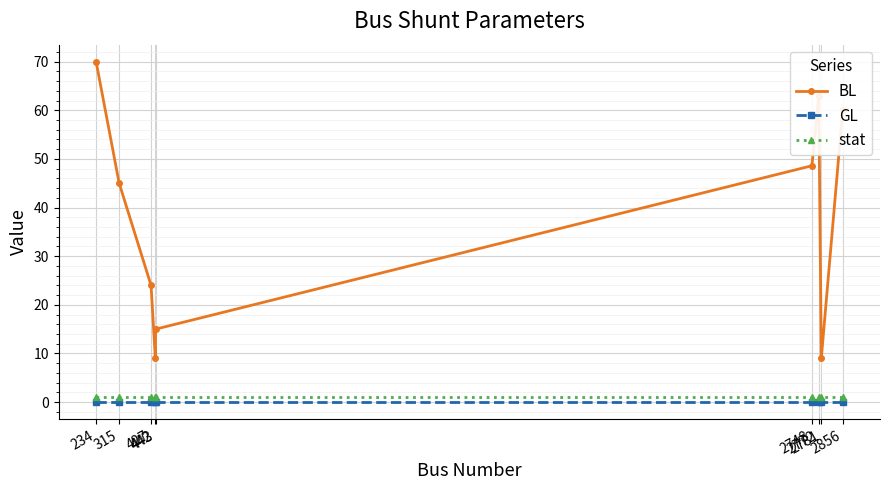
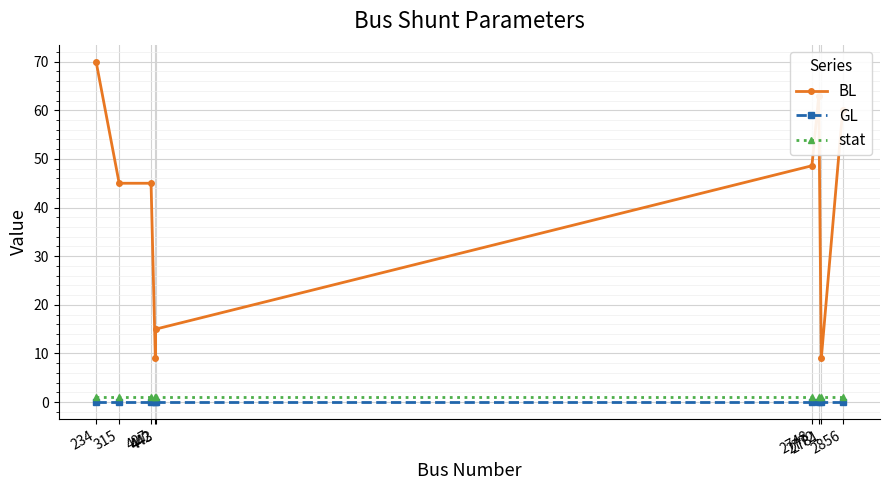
  {
    "BL": {
      "234": 70,
      "315": 45,
-     "427": 24,
+     "427": 45,
      "442": 9,
      "443": 15,
      "2748": 49,
      "2781": 9
    },
    "GL": {
      "234": 0,
      "315": 0,
      "427": 0,
      "442": 0,
      "443": 0,
      "2748": 0,
      "2772": 0,
      "2781": 0,
      "2856": 0
    },
    "stat": {
      "234": 1,
      "315": 1,
      "427": 1,
      "442": 1,
      "443": 1,
      "2748": 1,
      "2772": 1,
      "2781": 1,
      "2856": 1
    }
  }
